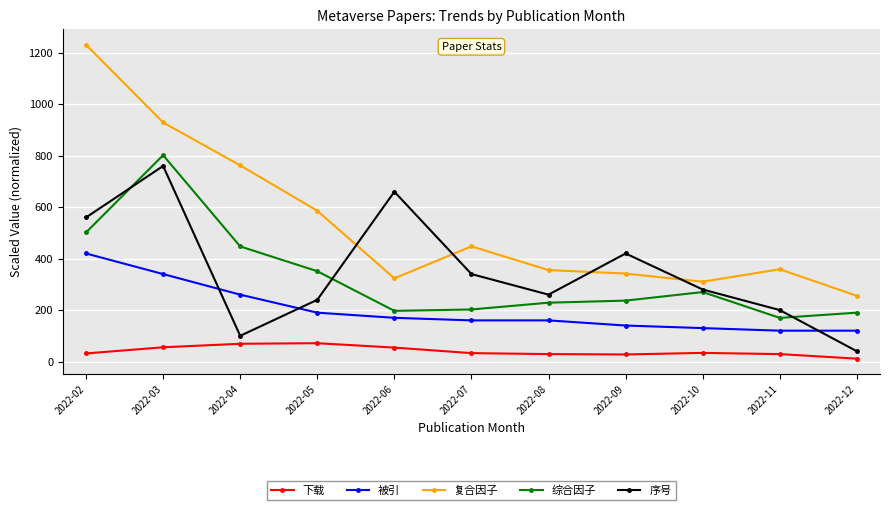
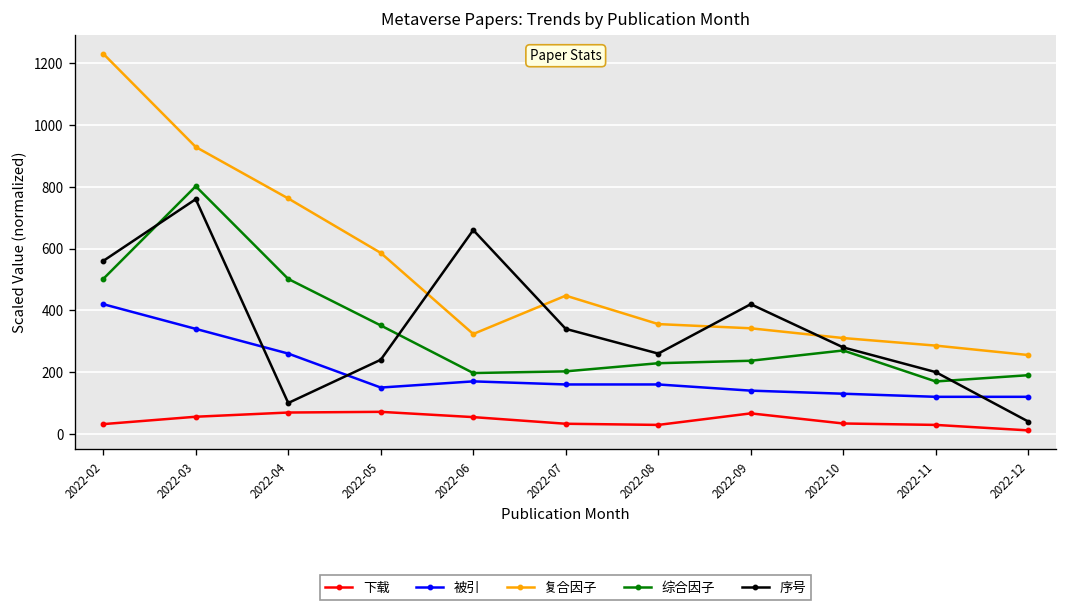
  {
    "下载": {
      "2022-02": 30,
      "2022-03": 60,
      "2022-04": 70,
      "2022-05": 70,
      "2022-06": 50,
      "2022-07": 30,
      "2022-08": 30,
-     "2022-09": 30,
+     "2022-09": 70,
      "2022-10": 30,
      "2022-11": 30,
      "2022-12": 10
    },
    "被引": {
      "2022-02": 420,
      "2022-03": 340,
      "2022-04": 260,
-     "2022-05": 190,
+     "2022-05": 150,
      "2022-06": 170,
      "2022-07": 160,
      "2022-08": 160,
      "2022-09": 140,
      "2022-10": 130,
      "2022-11": 120,
      "2022-12": 120
    },
    "复合因子": {
      "2022-02": 1230,
      "2022-03": 930,
      "2022-04": 760,
      "2022-05": 590,
      "2022-06": 320,
      "2022-07": 450,
      "2022-08": 360,
      "2022-09": 340,
      "2022-10": 310,
-     "2022-11": 360,
+     "2022-11": 290,
      "2022-12": 260
    },
    "综合因子": {
      "2022-02": 500,
      "2022-03": 800,
-     "2022-04": 450,
+     "2022-04": 500,
      "2022-05": 350,
      "2022-06": 200,
      "2022-07": 200,
      "2022-08": 230,
      "2022-09": 240,
      "2022-11": 170,
      "2022-12": 190
    },
    "序号": {
      "2022-02": 560,
      "2022-03": 760,
      "2022-04": 100,
      "2022-05": 240,
      "2022-06": 660,
      "2022-07": 340,
      "2022-08": 260,
      "2022-09": 420,
      "2022-11": 200,
      "2022-12": 40
    }
  }
